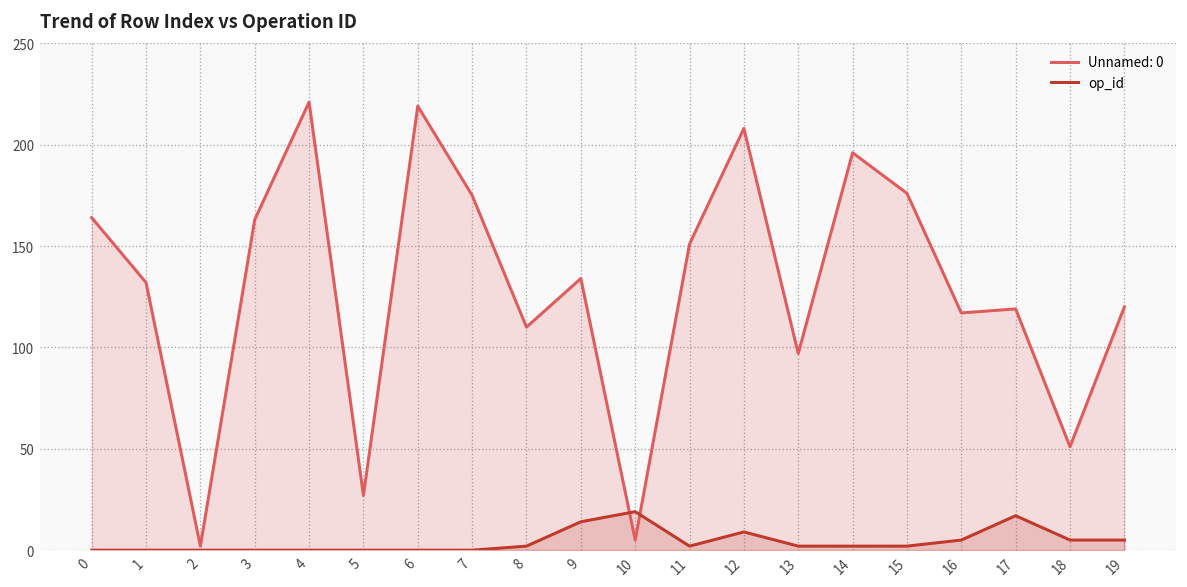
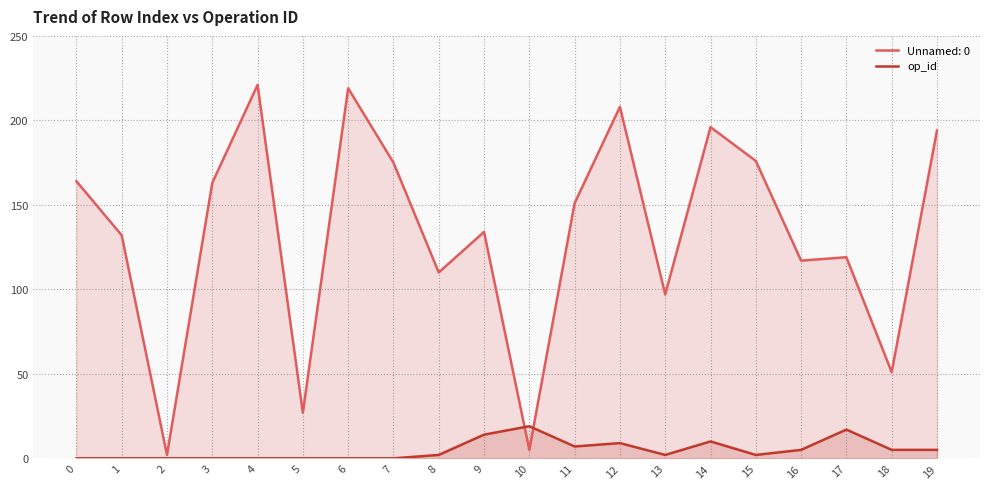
  {
    "Unnamed: 0": {
      "0": 164,
      "1": 132,
      "2": 2,
      "3": 163,
      "4": 221,
      "5": 27,
      "6": 219,
      "7": 175,
      "8": 110,
      "9": 134,
      "10": 5,
      "11": 151,
      "12": 208,
      "13": 97,
      "14": 196,
      "15": 176,
      "16": 117,
      "17": 119,
      "18": 51,
-     "19": 120
+     "19": 194
    },
    "op_id": {
      "0": 0,
      "1": 0,
      "2": 0,
      "3": 0,
      "4": 0,
      "5": 0,
      "6": 0,
      "7": 0,
      "8": 2,
      "9": 14,
      "10": 19,
-     "11": 2,
+     "11": 7,
      "12": 9,
      "13": 2,
-     "14": 2,
+     "14": 10,
      "15": 2,
      "16": 5,
      "17": 17,
      "18": 5,
      "19": 5
    }
  }
